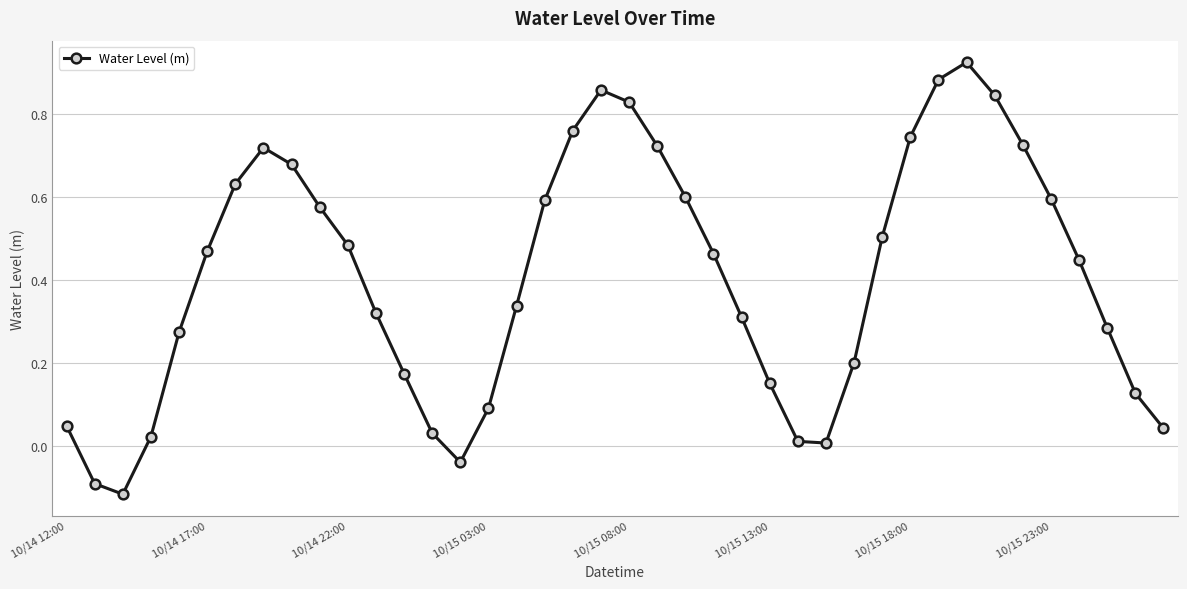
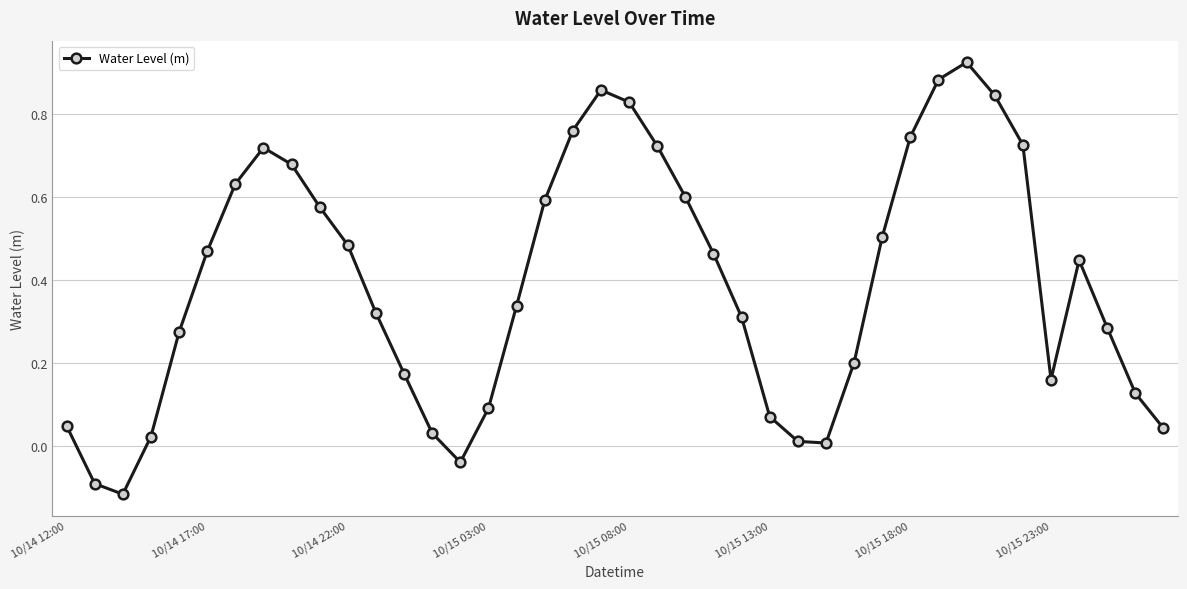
  {
    "10/14 12:00": 0.05,
    "10/14 17:00": 0.47,
    "10/14 22:00": 0.48,
    "10/15 03:00": 0.09,
    "10/15 08:00": 0.83,
-   "10/15 13:00": 0.15,
+   "10/15 13:00": 0.07,
    "10/15 18:00": 0.75,
-   "10/15 23:00": 0.60
+   "10/15 23:00": 0.16
  }
